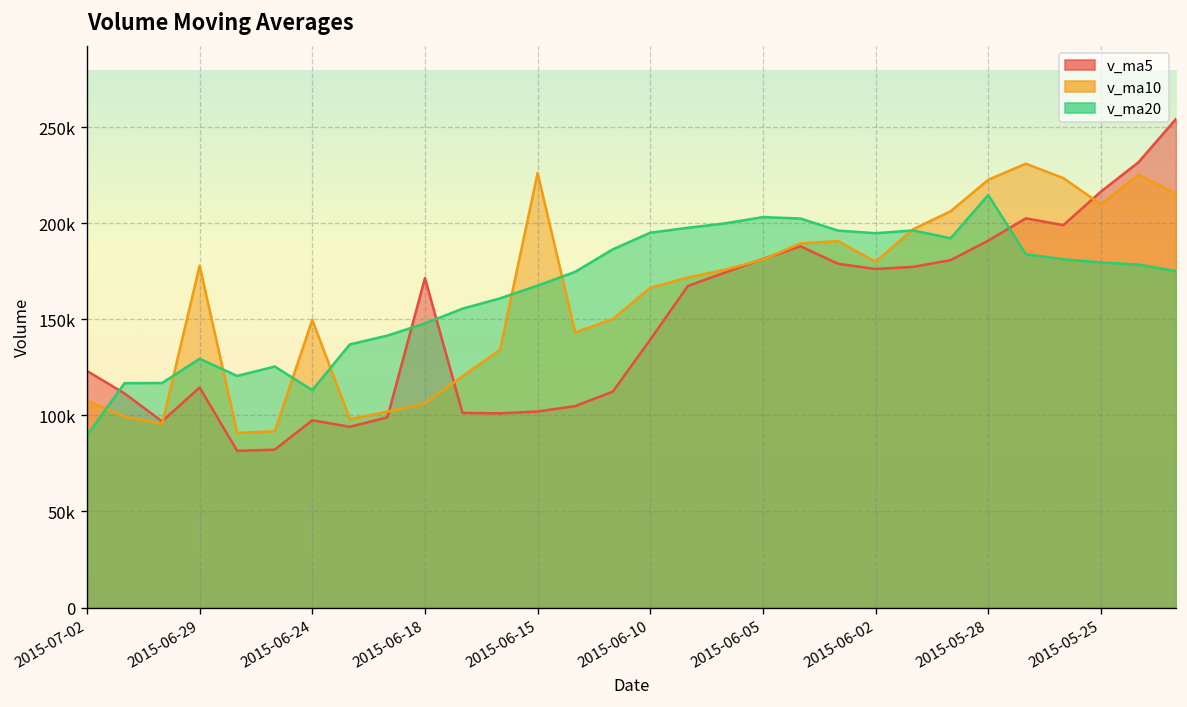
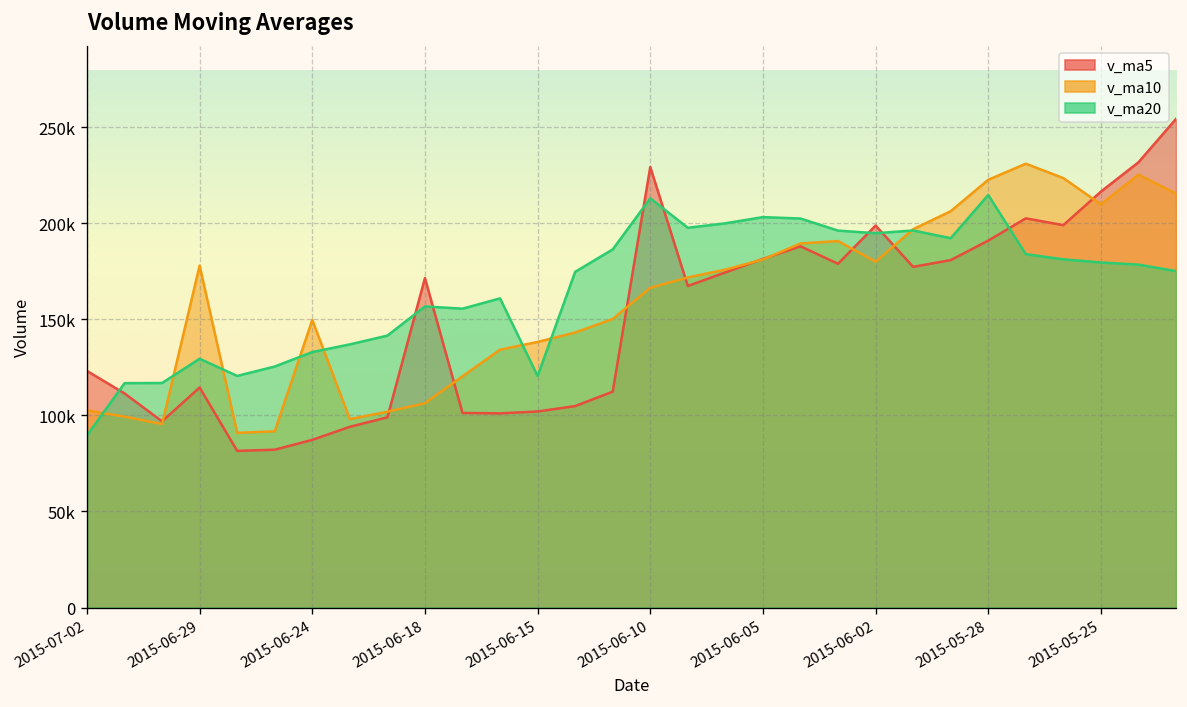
  {
    "v_ma5": {
      "2015-07-02": 123000,
      "2015-06-29": 114000,
-     "2015-06-24": 97000,
+     "2015-06-24": 87000,
      "2015-06-18": 171000,
      "2015-06-15": 102000,
-     "2015-06-10": 139000,
-     "2015-06-02": 176000,
+     "2015-06-10": 229000,
+     "2015-06-02": 199000,
      "2015-05-28": 191000,
      "2015-05-25": 216000
    },
    "v_ma10": {
-     "2015-07-02": 108000,
+     "2015-07-02": 103000,
      "2015-06-29": 178000,
      "2015-06-24": 150000,
      "2015-06-18": 106000,
-     "2015-06-15": 226000,
+     "2015-06-15": 138000,
      "2015-06-10": 166000,
      "2015-06-02": 180000,
      "2015-05-28": 223000,
      "2015-05-25": 210000
    },
    "v_ma20": {
      "2015-07-02": 90000,
      "2015-06-29": 129000,
-     "2015-06-24": 113000,
-     "2015-06-18": 148000,
-     "2015-06-15": 167000,
-     "2015-06-10": 195000,
+     "2015-06-24": 133000,
+     "2015-06-18": 157000,
+     "2015-06-15": 120000,
+     "2015-06-10": 213000,
      "2015-06-05": 203000,
      "2015-06-02": 195000,
      "2015-05-28": 215000,
      "2015-05-25": 180000
    }
  }
